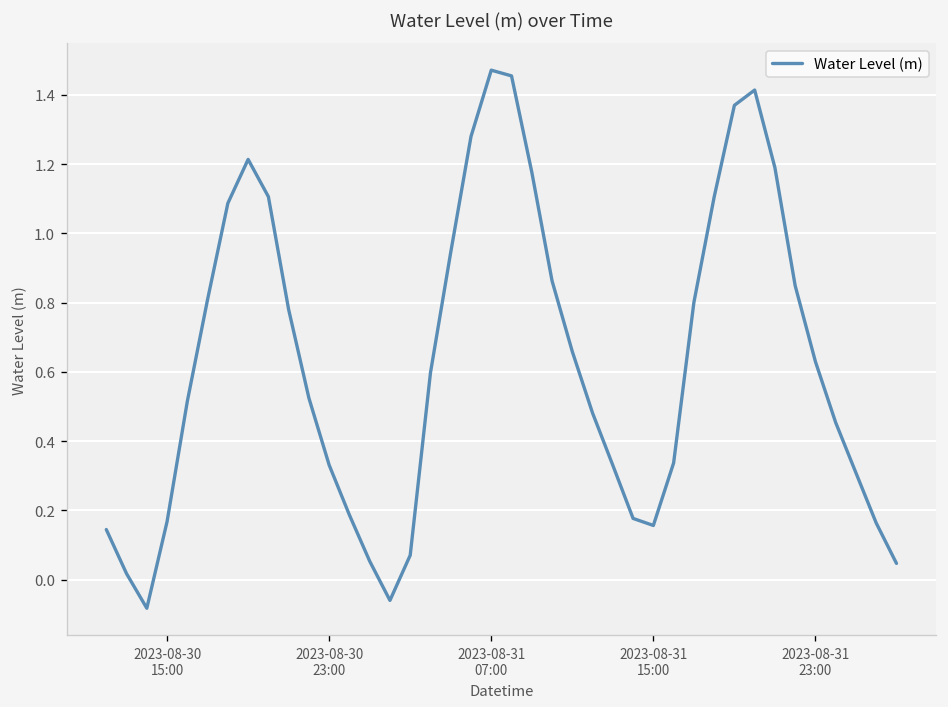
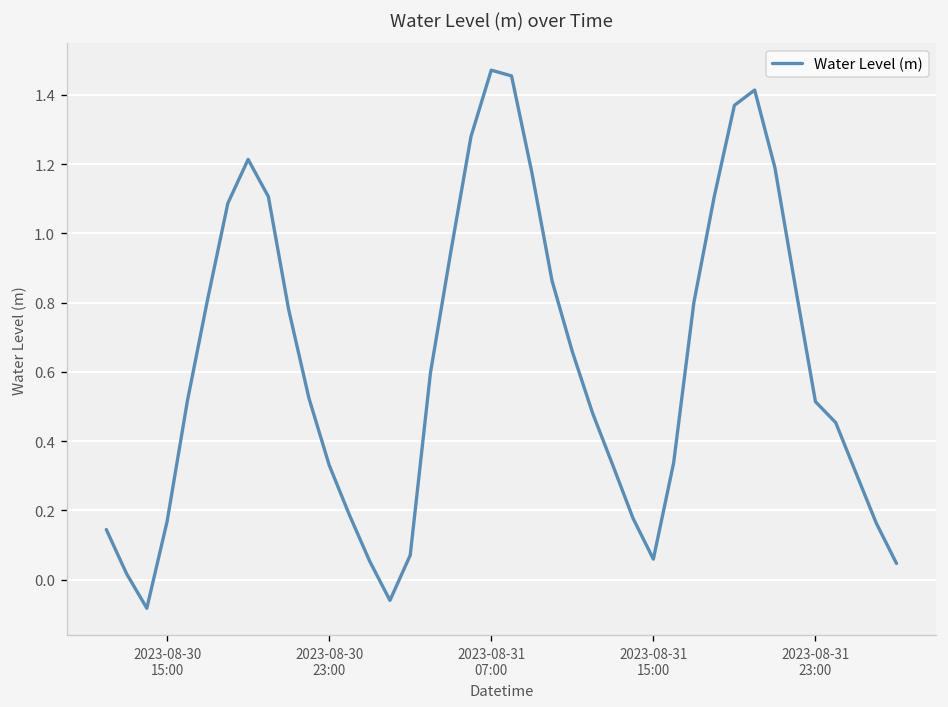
  {
    "2023-08-30 15:00": 0.17,
    "2023-08-30 23:00": 0.33,
    "2023-08-31 07:00": 1.47,
-   "2023-08-31 15:00": 0.16,
-   "2023-08-31 23:00": 0.63
+   "2023-08-31 15:00": 0.06,
+   "2023-08-31 23:00": 0.51
  }
